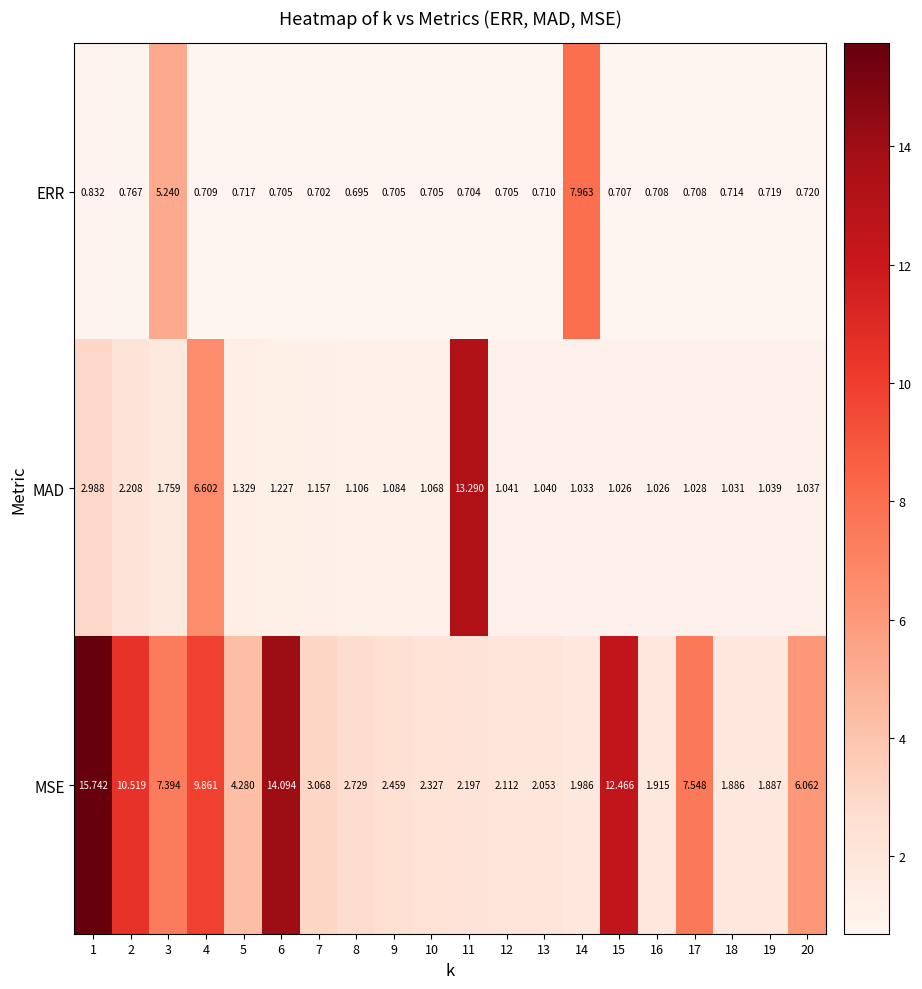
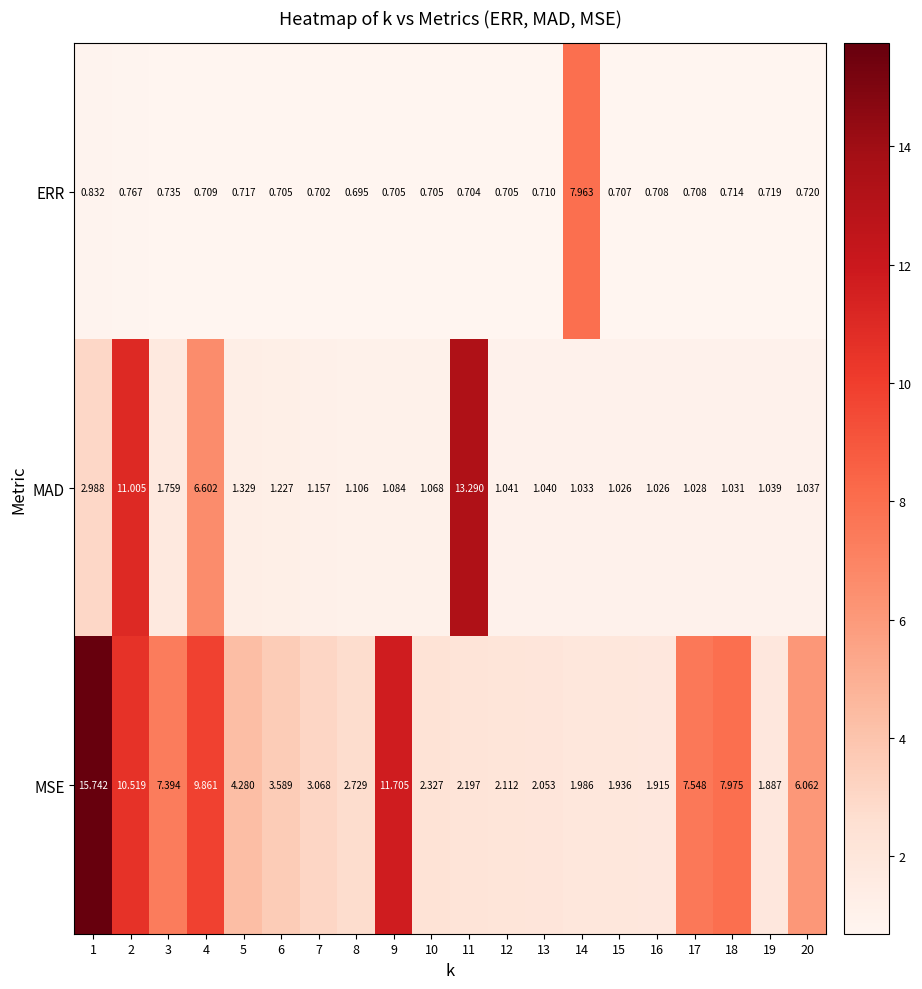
  {
    "ERR": {
      "1": 0.832,
      "2": 0.767,
-     "3": 5.240,
+     "3": 0.735,
      "4": 0.709,
      "5": 0.717,
      "6": 0.705,
      "7": 0.702,
      "8": 0.695,
      "9": 0.705,
      "10": 0.705,
      "11": 0.704,
      "12": 0.705,
      "13": 0.710,
      "14": 7.963,
      "15": 0.707,
      "16": 0.708,
      "17": 0.708,
      "18": 0.714,
      "19": 0.719,
      "20": 0.720
    },
    "MAD": {
      "1": 2.988,
-     "2": 2.208,
+     "2": 11.005,
      "3": 1.759,
      "4": 6.602,
      "5": 1.329,
      "6": 1.227,
      "7": 1.157,
      "8": 1.106,
      "9": 1.084,
      "10": 1.068,
      "11": 13.290,
      "12": 1.041,
      "13": 1.040,
      "14": 1.033,
      "15": 1.026,
      "16": 1.026,
      "17": 1.028,
      "18": 1.031,
      "19": 1.039,
      "20": 1.037
    },
    "MSE": {
      "1": 15.742,
      "2": 10.519,
      "3": 7.394,
      "4": 9.861,
      "5": 4.280,
-     "6": 14.094,
+     "6": 3.589,
      "7": 3.068,
      "8": 2.729,
-     "9": 2.459,
+     "9": 11.705,
      "10": 2.327,
      "11": 2.197,
      "12": 2.112,
      "13": 2.053,
      "14": 1.986,
-     "15": 12.466,
+     "15": 1.936,
      "16": 1.915,
      "17": 7.548,
-     "18": 1.886,
+     "18": 7.975,
      "19": 1.887,
      "20": 6.062
    }
  }
